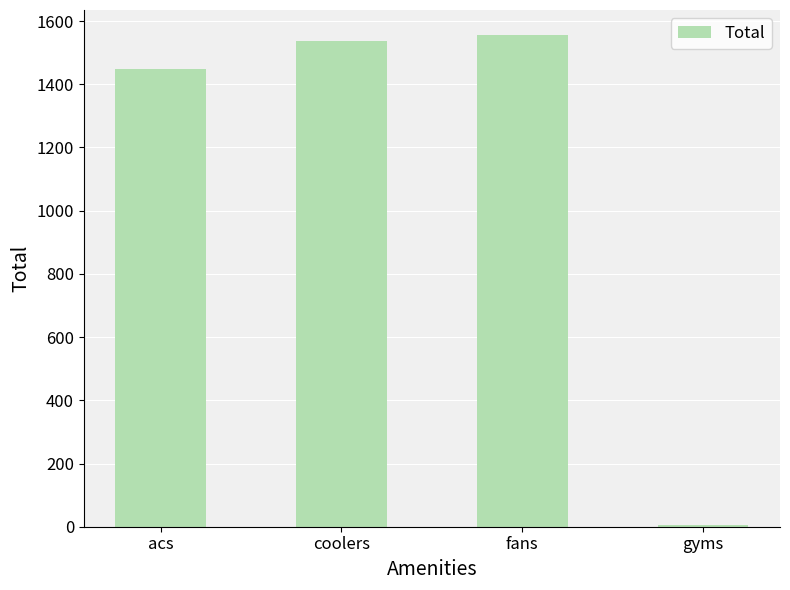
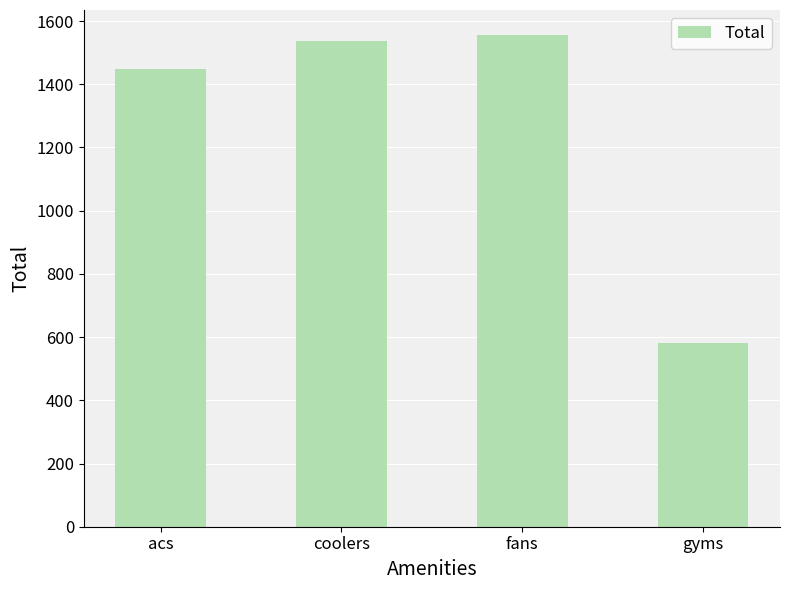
  {
    "acs": 1450,
    "coolers": 1540,
    "fans": 1560,
-   "gyms": 10
+   "gyms": 580
  }
